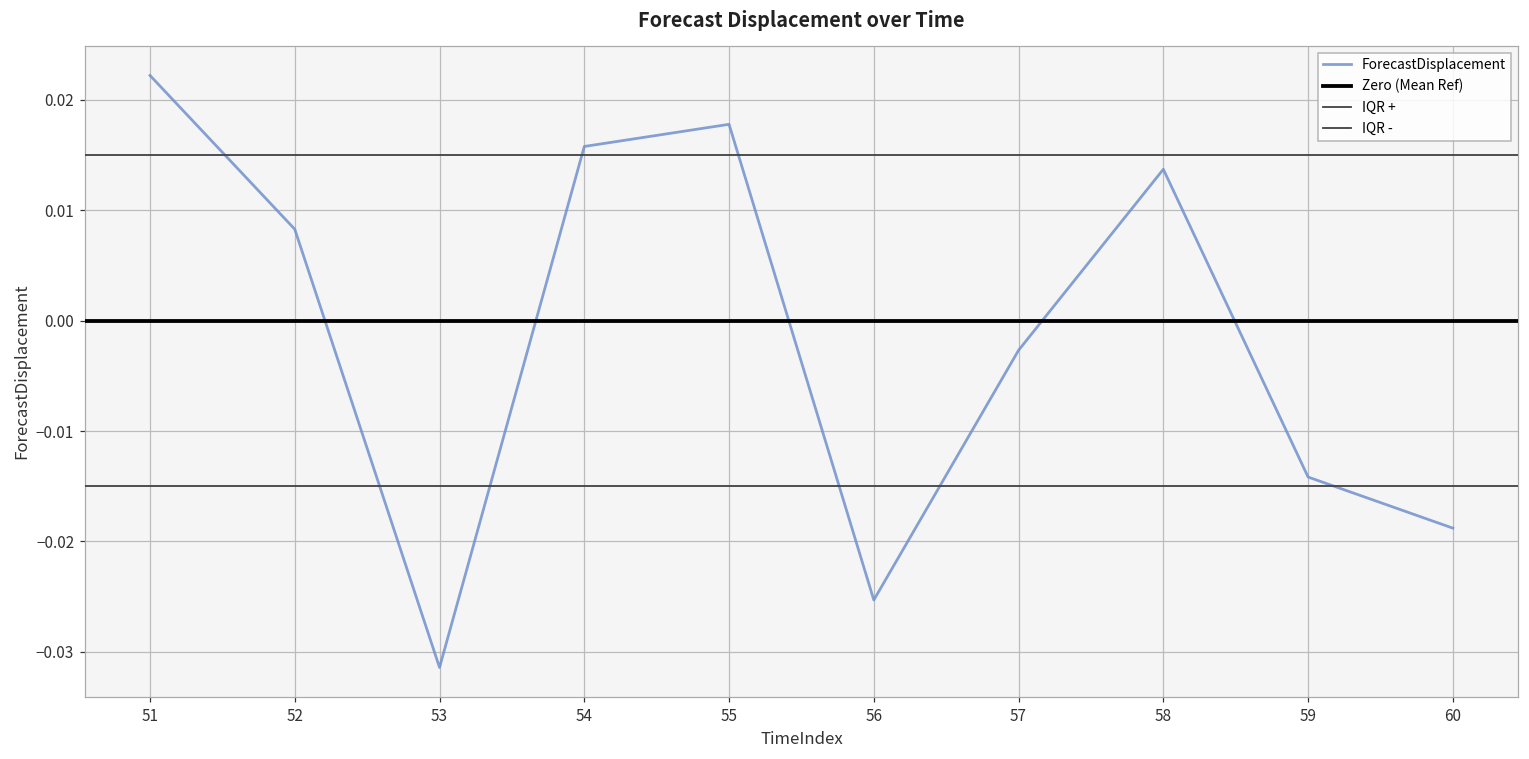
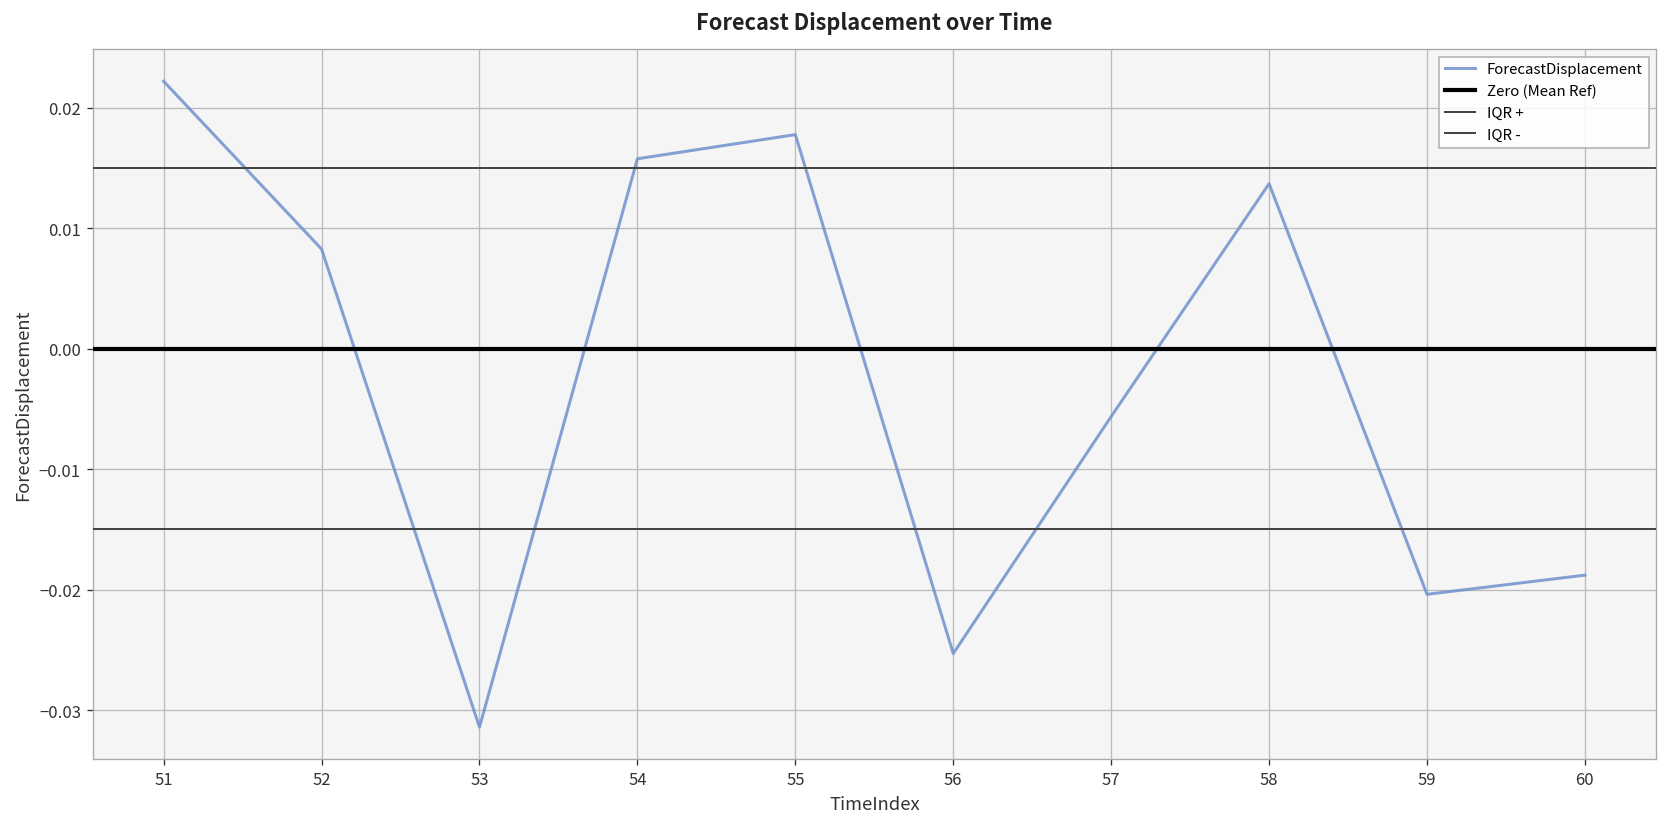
  {
    "51": 0.0222,
    "52": 0.0083,
    "53": -0.0314,
    "54": 0.0158,
    "55": 0.0178,
    "56": -0.0253,
-   "57": -0.0027,
+   "57": -0.0056,
    "58": 0.0137,
-   "59": -0.0142,
+   "59": -0.0204,
    "60": -0.0188
  }
